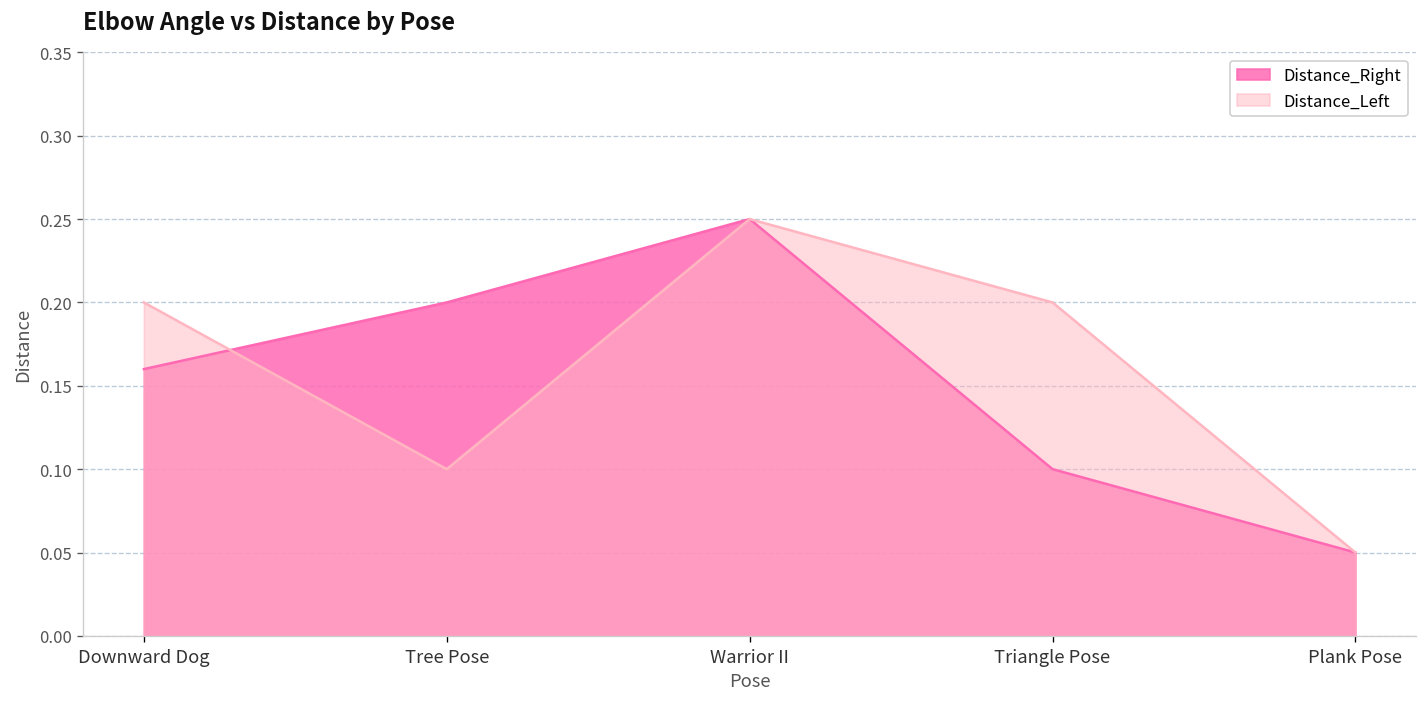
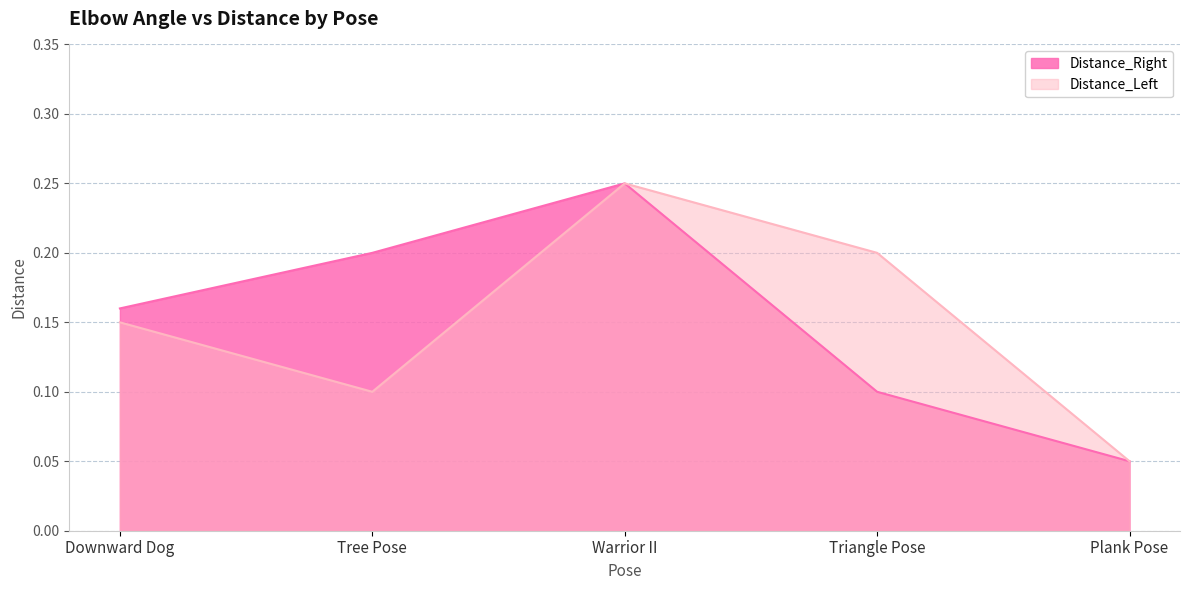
  {
    "Distance_Right": {
      "Downward Dog": 0.16,
      "Tree Pose": 0.20,
      "Triangle Pose": 0.10
    },
    "Distance_Left": {
-     "Downward Dog": 0.20,
+     "Downward Dog": 0.15,
      "Tree Pose": 0.10,
      "Triangle Pose": 0.20
    }
  }
